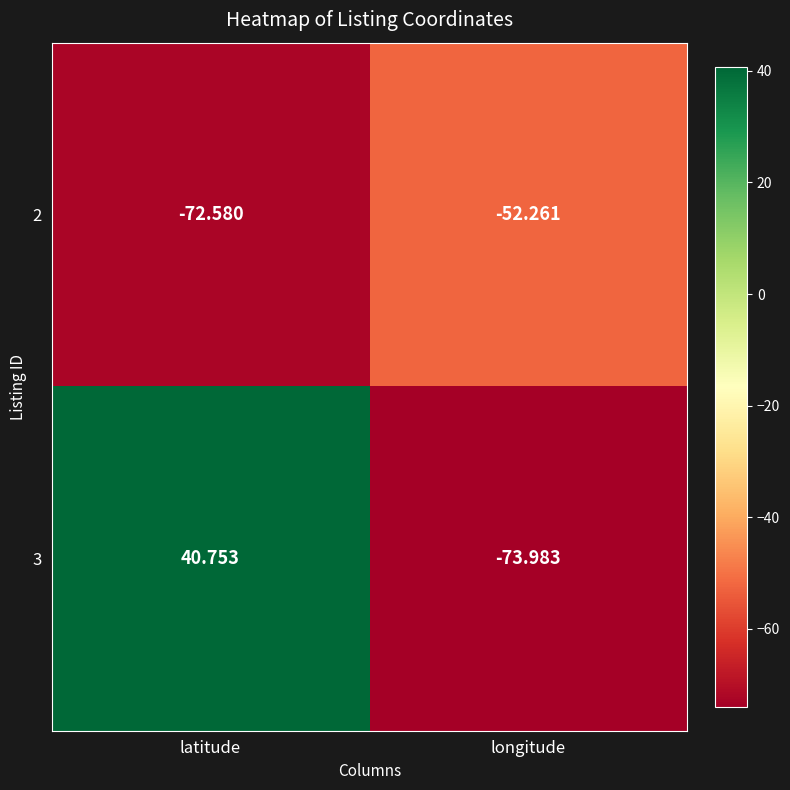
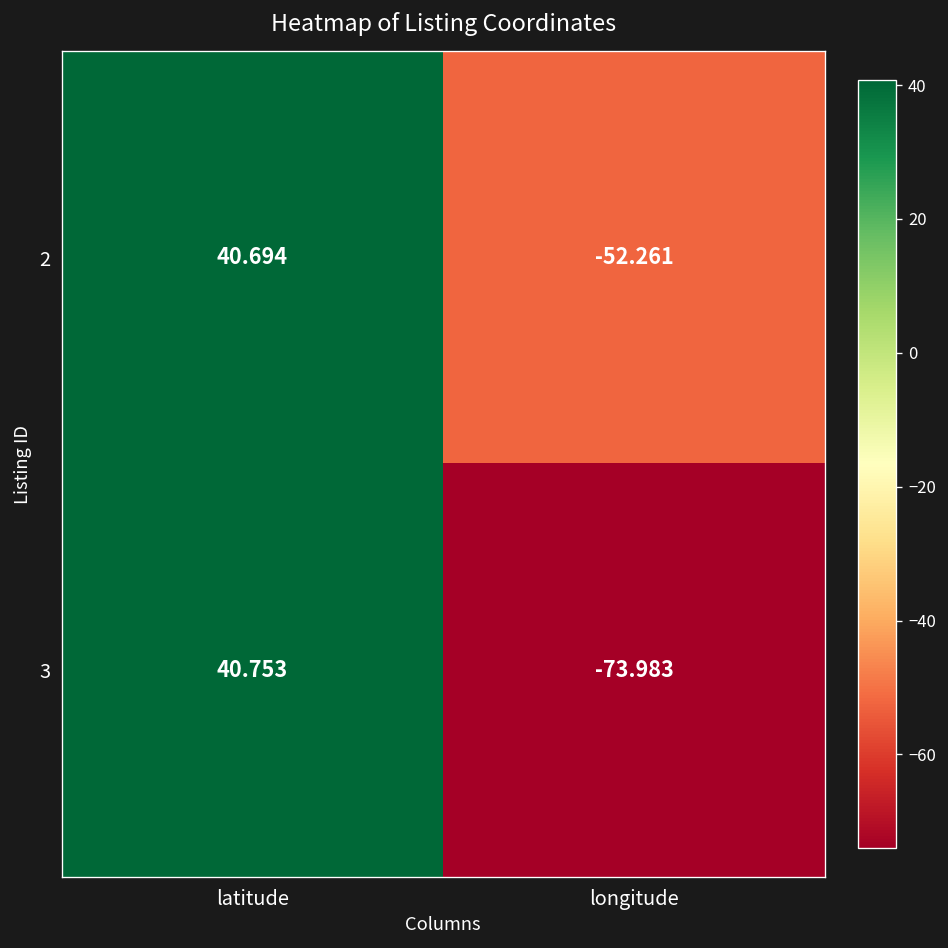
  {
    "2": {
-     "latitude": -72.580,
+     "latitude": 40.694,
      "longitude": -52.261
    },
    "3": {
      "latitude": 40.753,
      "longitude": -73.983
    }
  }
